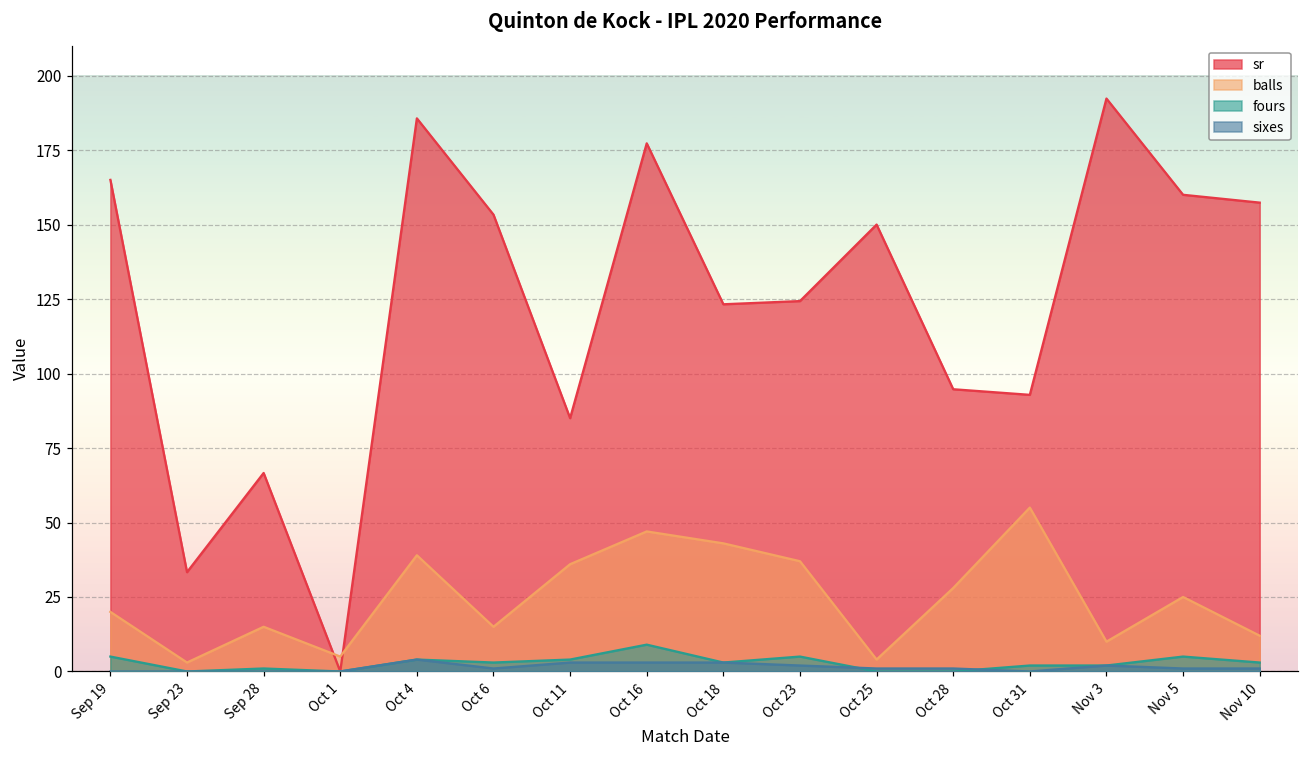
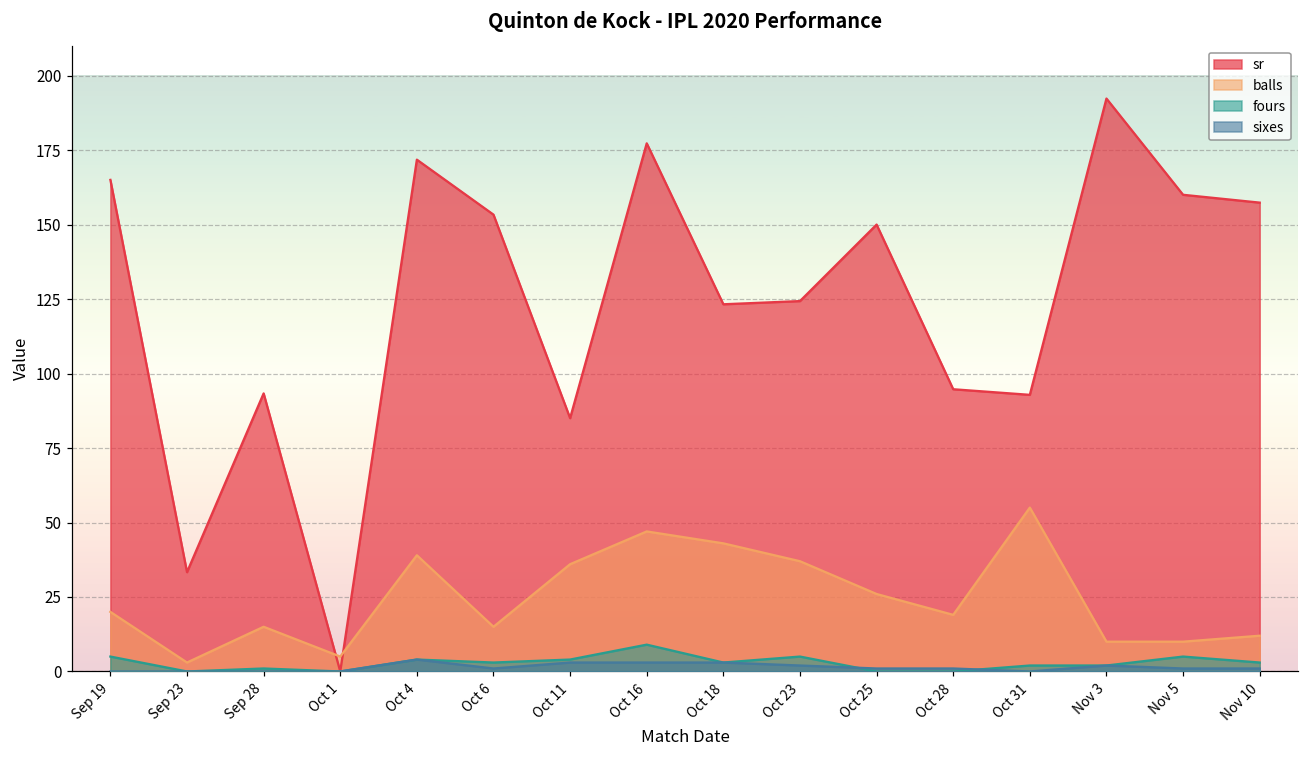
  {
    "sr": {
      "Sep 19": 165,
      "Sep 23": 33,
-     "Sep 28": 67,
-     "Oct 4": 186,
+     "Sep 28": 93,
+     "Oct 4": 172,
      "Oct 6": 153,
      "Oct 11": 85,
      "Oct 16": 177,
      "Oct 18": 123,
      "Oct 23": 124,
      "Oct 25": 150,
      "Oct 28": 95,
      "Oct 31": 93,
      "Nov 3": 192,
      "Nov 5": 160,
      "Nov 10": 157
    },
    "balls": {
      "Sep 19": 20,
      "Sep 23": 3,
      "Sep 28": 15,
      "Oct 1": 5,
      "Oct 4": 39,
      "Oct 6": 15,
      "Oct 11": 36,
      "Oct 16": 47,
      "Oct 18": 43,
      "Oct 23": 37,
-     "Oct 25": 4,
-     "Oct 28": 28,
+     "Oct 25": 26,
+     "Oct 28": 19,
      "Oct 31": 55,
      "Nov 3": 10,
-     "Nov 5": 25,
+     "Nov 5": 10,
      "Nov 10": 12
    }
  }
